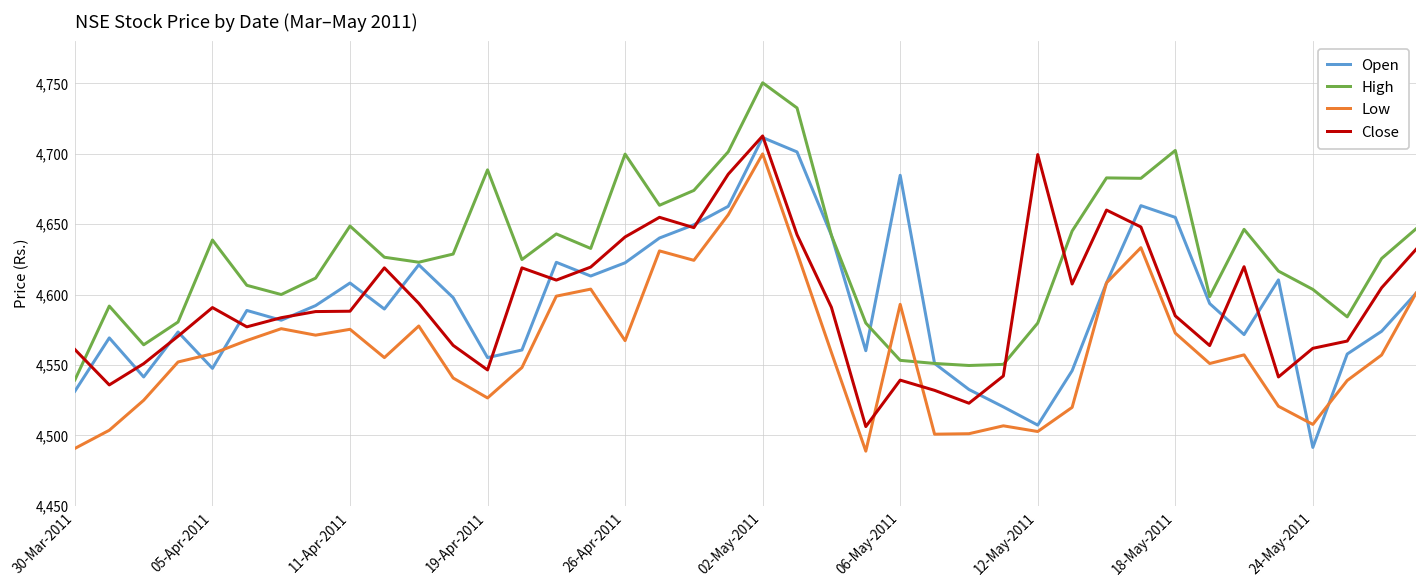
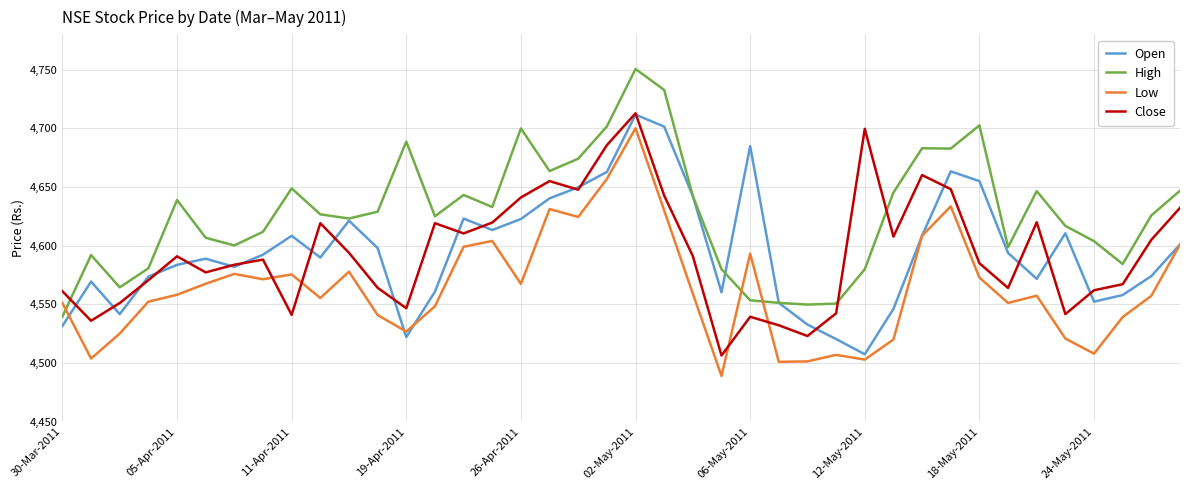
  {
    "Open": {
      "30-Mar-2011": "4,531",
-     "05-Apr-2011": "4,548",
+     "05-Apr-2011": "4,584",
      "11-Apr-2011": "4,608",
-     "19-Apr-2011": "4,555",
+     "19-Apr-2011": "4,522",
      "26-Apr-2011": "4,623",
      "06-May-2011": "4,685",
      "12-May-2011": "4,507",
      "18-May-2011": "4,655",
-     "24-May-2011": "4,491"
+     "24-May-2011": "4,552"
    },
    "High": {
      "30-Mar-2011": "4,539",
      "05-Apr-2011": "4,639",
      "11-Apr-2011": "4,649",
      "19-Apr-2011": "4,689",
      "26-Apr-2011": "4,700",
      "02-May-2011": "4,750",
      "06-May-2011": "4,553",
      "12-May-2011": "4,580",
      "18-May-2011": "4,702",
      "24-May-2011": "4,604"
    },
    "Low": {
-     "30-Mar-2011": "4,491",
+     "30-Mar-2011": "4,551",
      "05-Apr-2011": "4,558",
      "11-Apr-2011": "4,575",
      "19-Apr-2011": "4,527",
      "26-Apr-2011": "4,567",
      "02-May-2011": "4,700",
      "06-May-2011": "4,593",
      "12-May-2011": "4,503",
      "18-May-2011": "4,573",
      "24-May-2011": "4,508"
    },
    "Close": {
      "30-Mar-2011": "4,561",
      "05-Apr-2011": "4,591",
-     "11-Apr-2011": "4,588",
+     "11-Apr-2011": "4,541",
      "19-Apr-2011": "4,547",
      "26-Apr-2011": "4,641",
      "06-May-2011": "4,539",
      "12-May-2011": "4,699",
      "18-May-2011": "4,585",
      "24-May-2011": "4,562"
    }
  }
